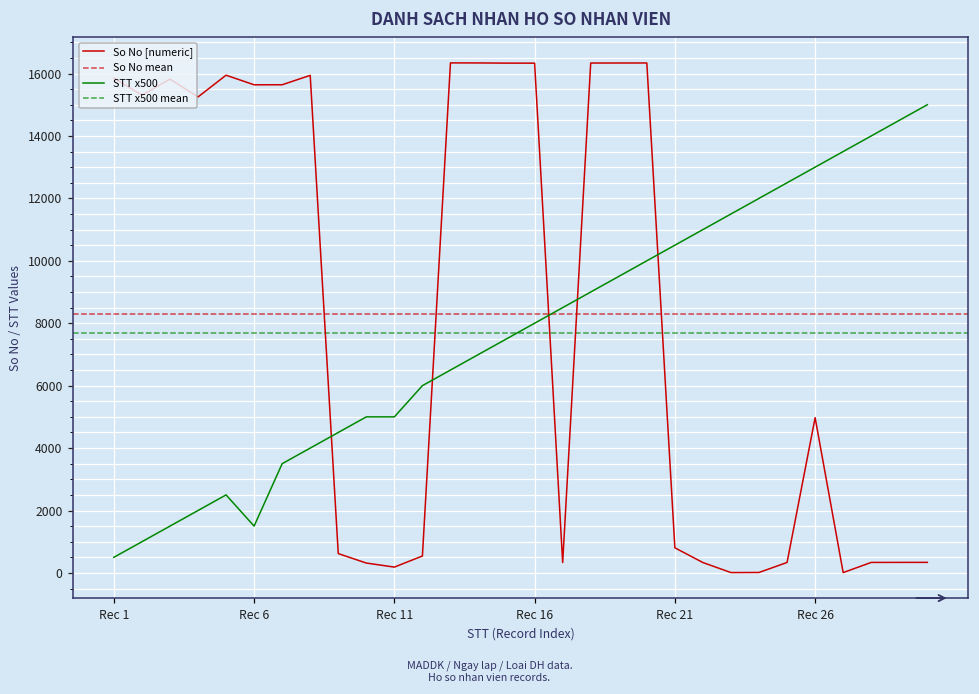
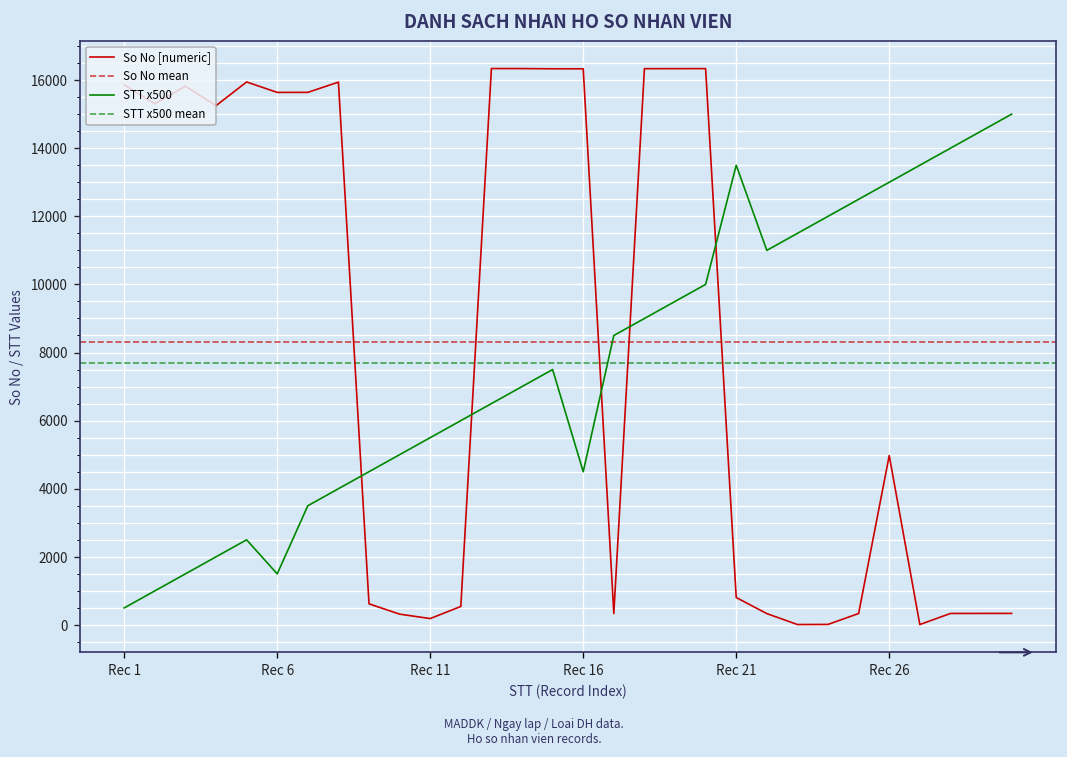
  {
    "So No [numeric]": {
      "Rec 6": 15600,
      "Rec 11": 200,
      "Rec 16": 16300,
      "Rec 21": 800,
      "Rec 26": 5000
    },
    "STT x500": {
      "Rec 1": 500,
      "Rec 6": 1500,
-     "Rec 11": 5000,
-     "Rec 16": 8000,
-     "Rec 21": 10500,
+     "Rec 11": 5500,
+     "Rec 16": 4500,
+     "Rec 21": 13500,
      "Rec 26": 13000
    }
  }
